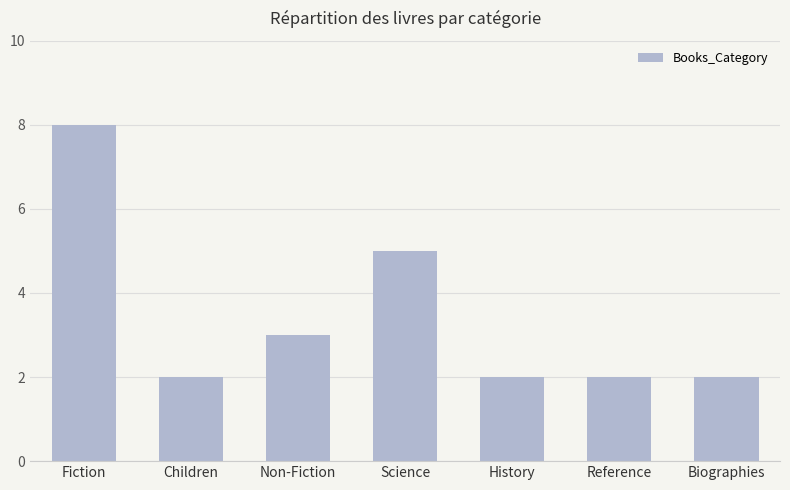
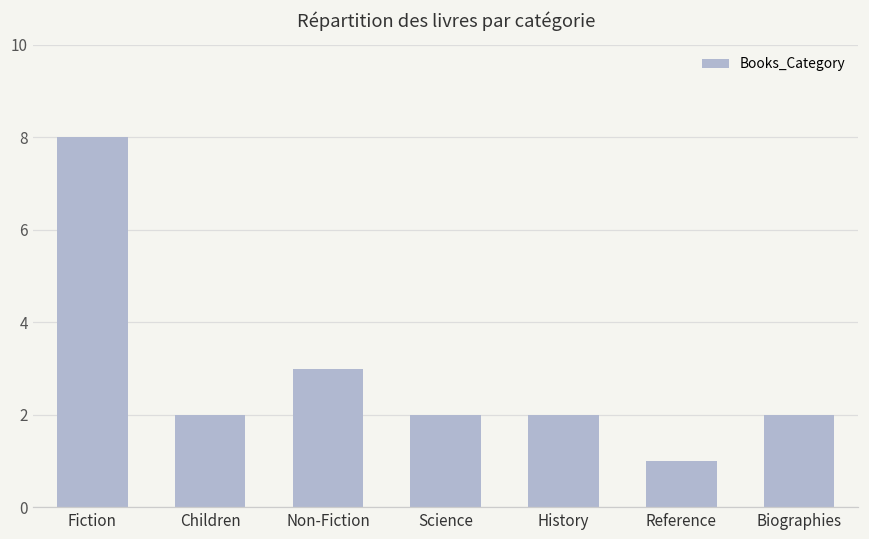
  {
    "Fiction": 8,
    "Children": 2,
    "Non-Fiction": 3,
-   "Science": 5,
+   "Science": 2,
    "History": 2,
-   "Reference": 2,
+   "Reference": 1,
    "Biographies": 2
  }
